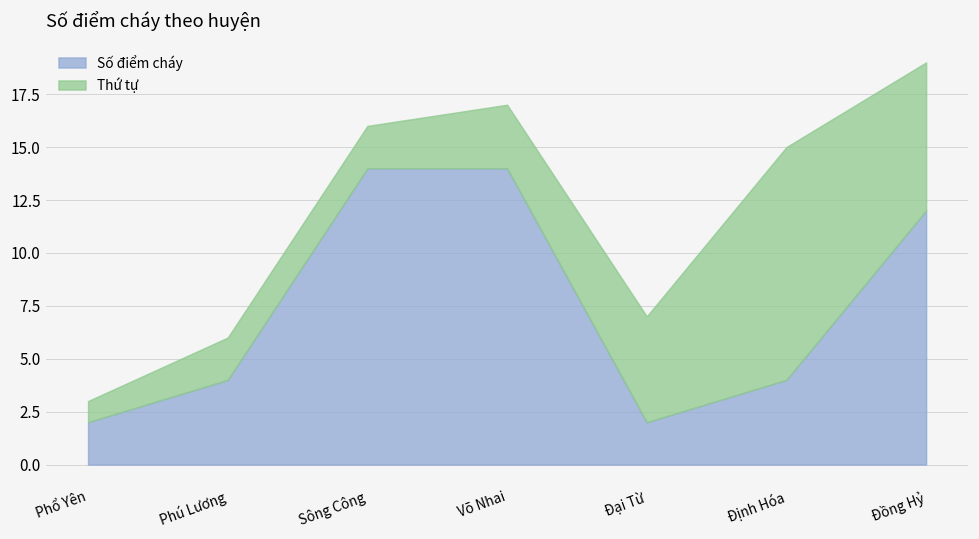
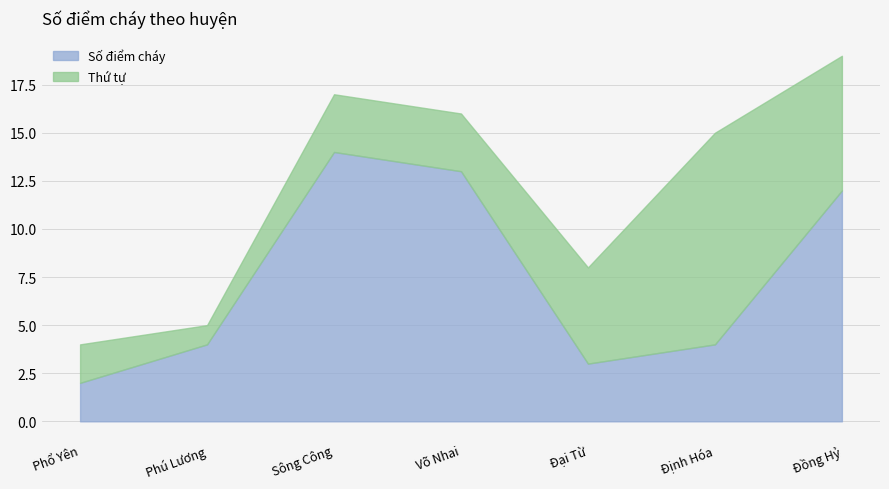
  {
    "Số điểm cháy": {
      "Phổ Yên": 2,
      "Phú Lương": 4,
      "Sông Công": 14,
-     "Võ Nhai": 14,
-     "Đại Từ": 2,
+     "Võ Nhai": 13,
+     "Đại Từ": 3,
      "Định Hóa": 4,
      "Đồng Hỷ": 12
    },
    "Thứ tự": {
-     "Phổ Yên": 1,
-     "Phú Lương": 2,
-     "Sông Công": 2,
+     "Phổ Yên": 2,
+     "Phú Lương": 1,
+     "Sông Công": 3,
      "Võ Nhai": 3,
      "Đại Từ": 5,
      "Định Hóa": 11,
      "Đồng Hỷ": 7
    }
  }
